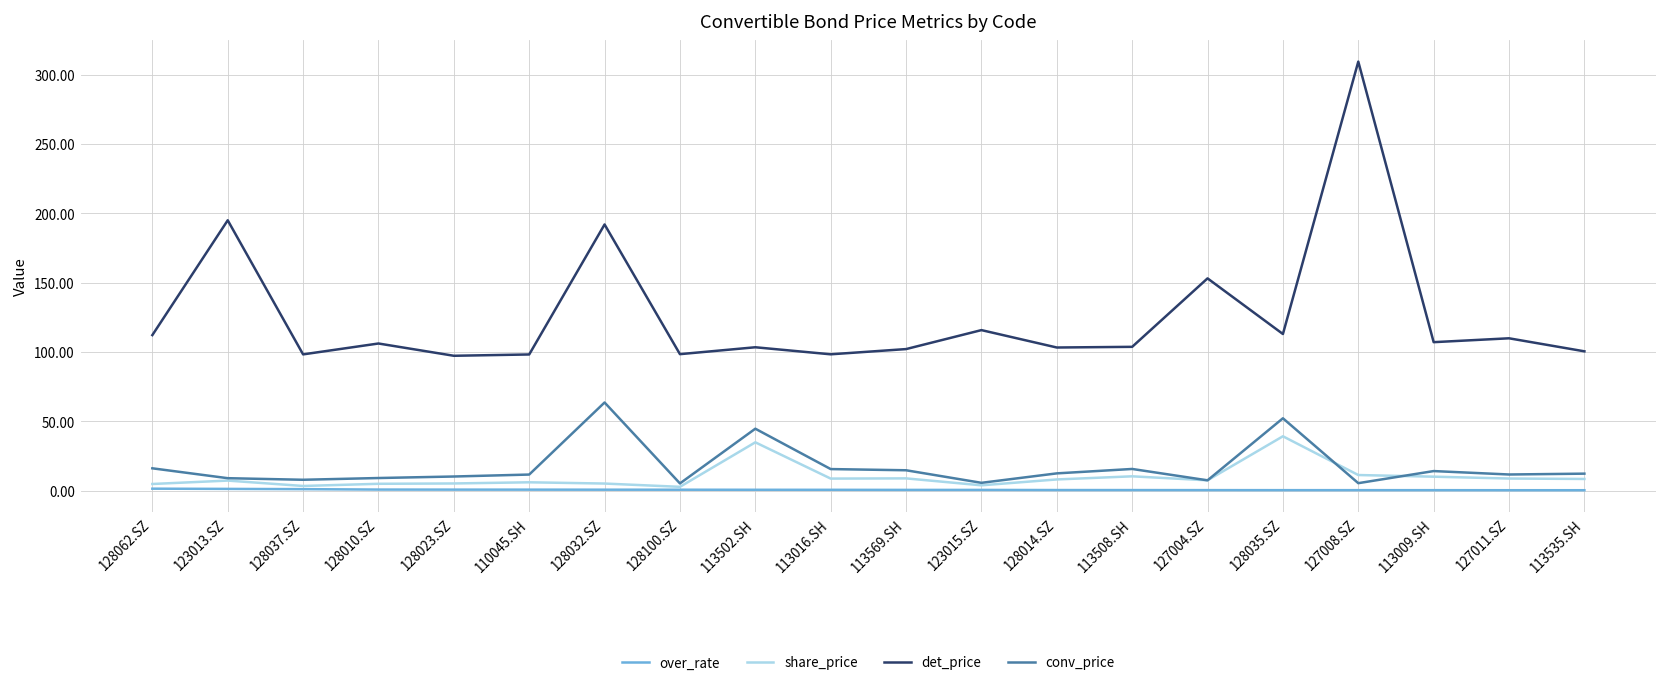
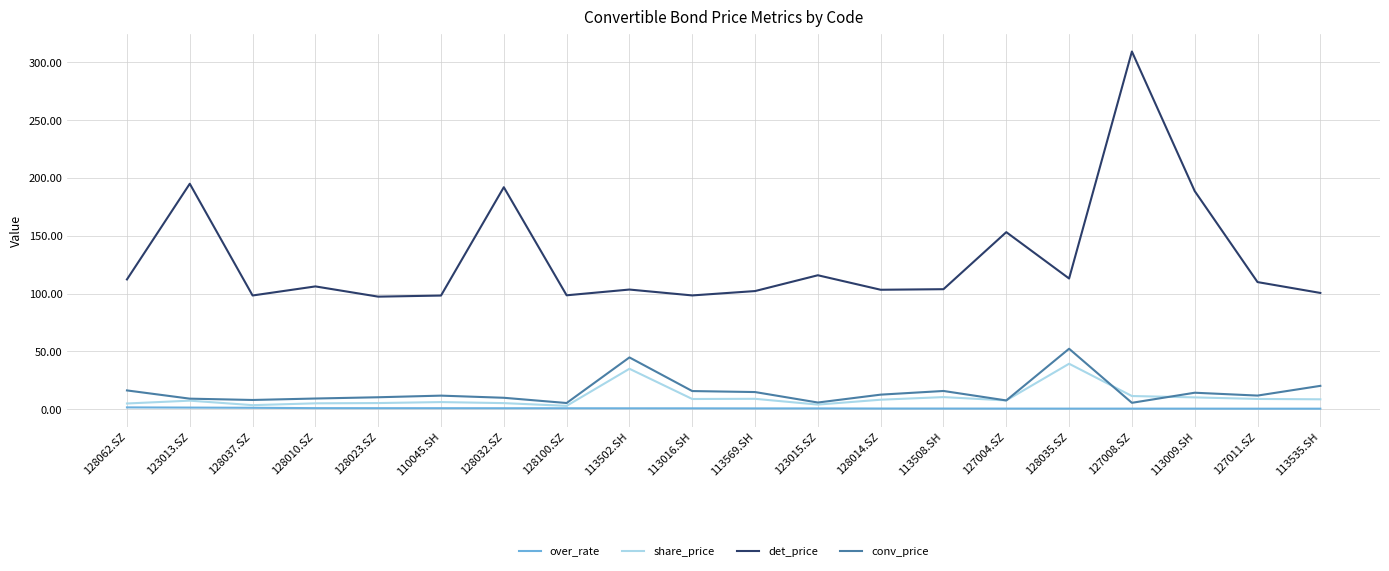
  {
    "over_rate": {
      "128062.SZ": 2,
      "123013.SZ": 1,
      "128037.SZ": 1,
      "128010.SZ": 1,
      "128023.SZ": 1,
      "110045.SH": 1,
      "128032.SZ": 1,
      "113502.SH": 1,
      "113016.SH": 1,
      "113569.SH": 1,
      "123015.SZ": 1,
      "128014.SZ": 1,
      "113508.SH": 1,
      "127004.SZ": 1,
      "128035.SZ": 1,
      "127008.SZ": 1,
      "113009.SH": 0,
      "127011.SZ": 0,
      "113535.SH": 0
    },
    "share_price": {
      "128062.SZ": 5,
      "128037.SZ": 4,
      "128010.SZ": 5,
      "128023.SZ": 5,
      "110045.SH": 6,
      "128032.SZ": 5,
      "113502.SH": 35,
      "113016.SH": 9,
      "113569.SH": 9,
      "128014.SZ": 8,
      "113508.SH": 10,
      "128035.SZ": 39,
      "127008.SZ": 11,
      "113009.SH": 10,
      "127011.SZ": 9,
      "113535.SH": 9
    },
    "det_price": {
      "128062.SZ": 112,
      "123013.SZ": 195,
      "128037.SZ": 98,
      "128010.SZ": 106,
      "128023.SZ": 97,
      "110045.SH": 98,
      "128032.SZ": 192,
      "128100.SZ": 99,
      "113502.SH": 103,
      "113016.SH": 98,
      "113569.SH": 102,
      "123015.SZ": 116,
      "128014.SZ": 103,
      "113508.SH": 104,
      "127004.SZ": 153,
      "128035.SZ": 113,
      "127008.SZ": 309,
-     "113009.SH": 107,
+     "113009.SH": 189,
      "127011.SZ": 110,
      "113535.SH": 101
    },
    "conv_price": {
      "128062.SZ": 16,
      "128037.SZ": 8,
      "128010.SZ": 9,
      "128023.SZ": 10,
      "110045.SH": 12,
-     "128032.SZ": 64,
+     "128032.SZ": 10,
      "128100.SZ": 5,
      "113502.SH": 45,
      "113016.SH": 16,
      "113569.SH": 15,
      "128014.SZ": 13,
      "113508.SH": 16,
      "128035.SZ": 52,
      "127008.SZ": 6,
      "113009.SH": 14,
      "127011.SZ": 12,
-     "113535.SH": 12
+     "113535.SH": 20
    }
  }
